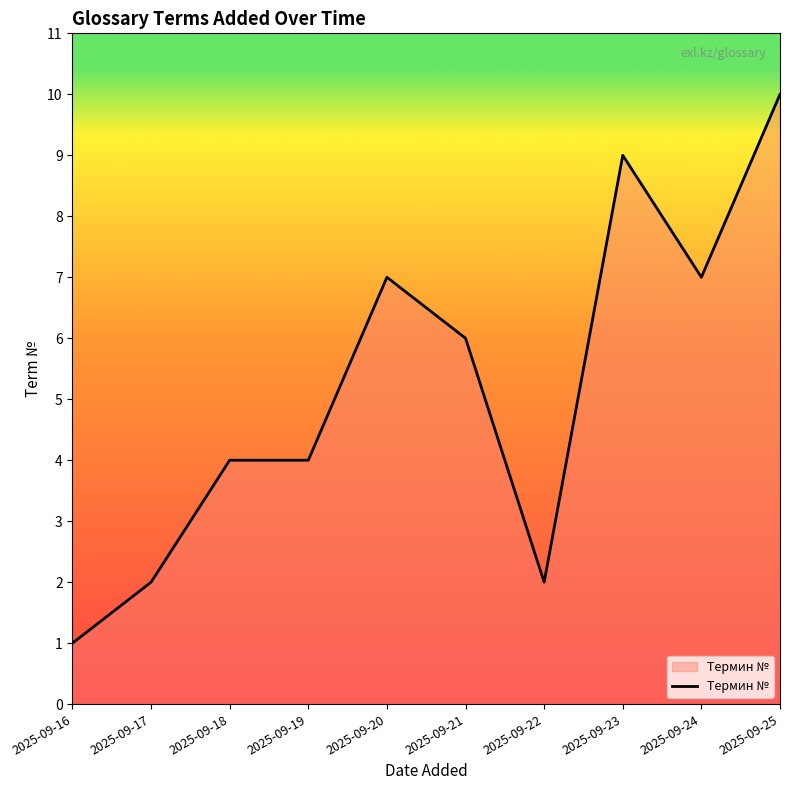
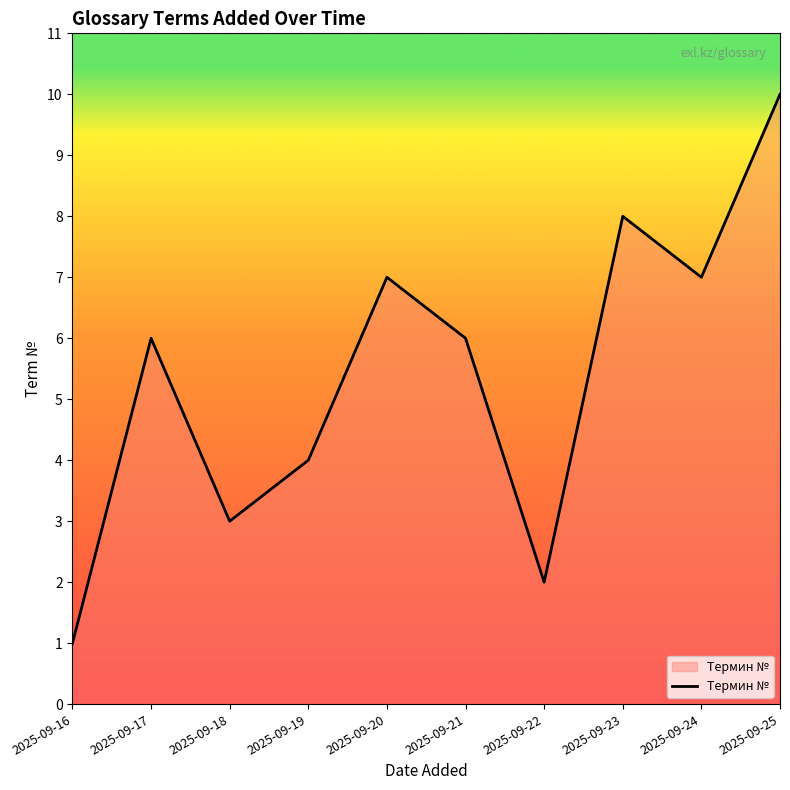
  {
    "2025-09-16": 1,
-   "2025-09-17": 2,
-   "2025-09-18": 4,
+   "2025-09-17": 6,
+   "2025-09-18": 3,
    "2025-09-19": 4,
    "2025-09-20": 7,
    "2025-09-21": 6,
    "2025-09-22": 2,
-   "2025-09-23": 9,
+   "2025-09-23": 8,
    "2025-09-24": 7,
    "2025-09-25": 10
  }
